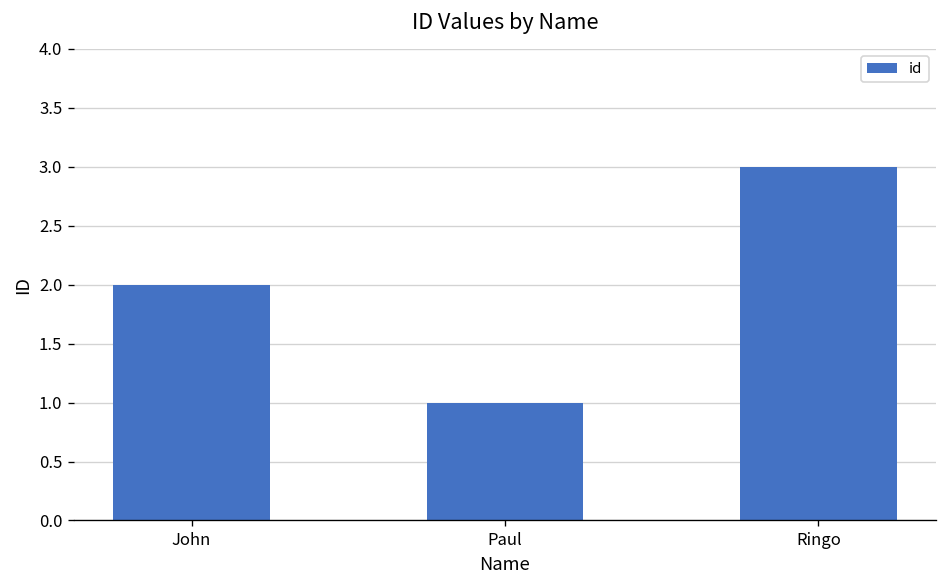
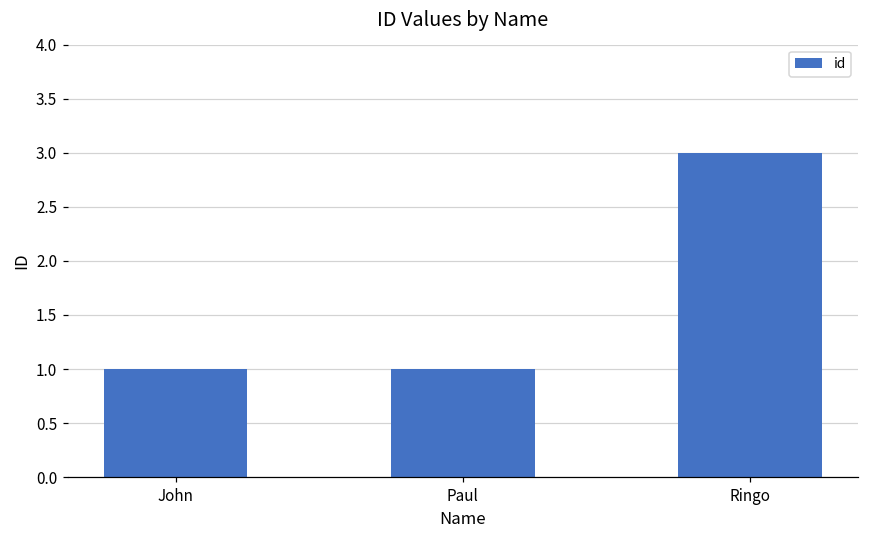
  {
-   "John": 2,
+   "John": 1,
    "Paul": 1,
    "Ringo": 3
  }
